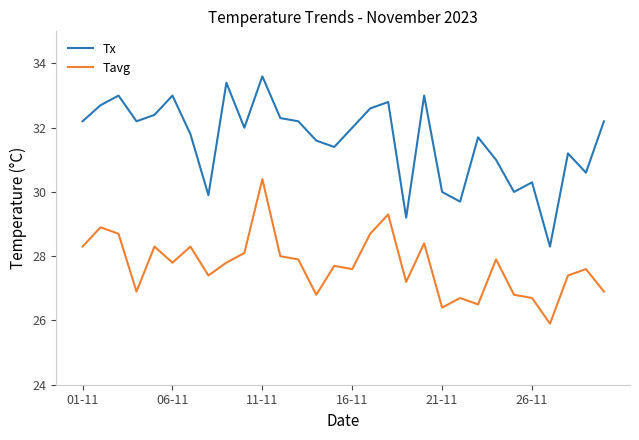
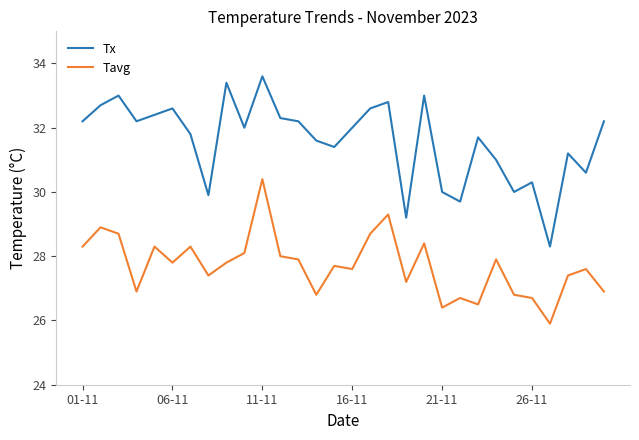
  {
    "Tx": {
      "01-11": 32.2,
-     "06-11": 33.0,
+     "06-11": 32.6,
      "11-11": 33.6,
      "16-11": 32.0,
      "21-11": 30.0,
      "26-11": 30.3
    },
    "Tavg": {
      "01-11": 28.3,
      "06-11": 27.8,
      "11-11": 30.4,
      "16-11": 27.6,
      "21-11": 26.4,
      "26-11": 26.7
    }
  }
